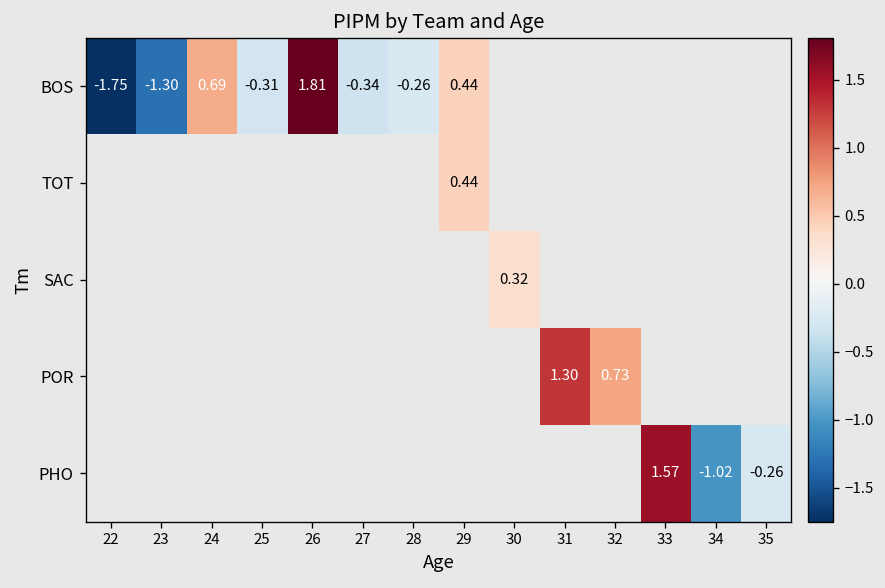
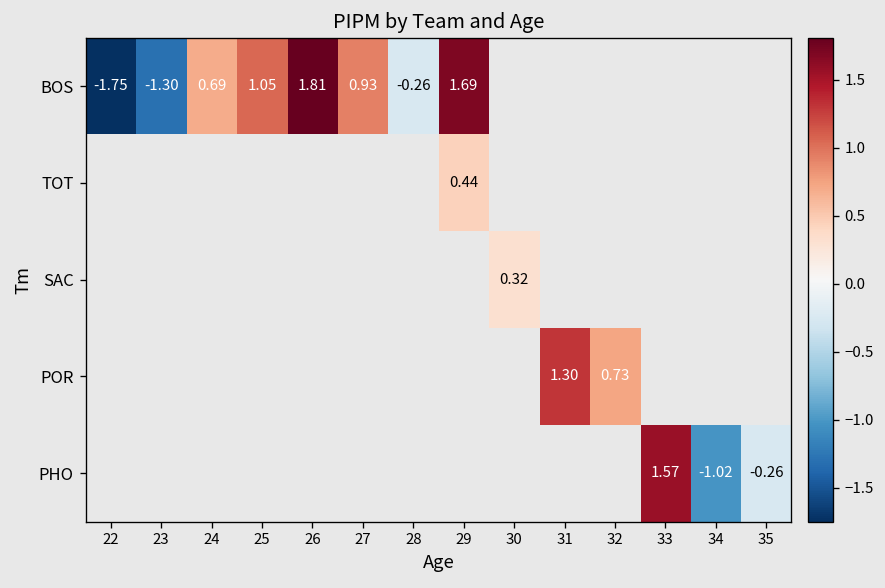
  {
    "BOS": {
      "22": -1.75,
      "23": -1.30,
      "24": 0.69,
-     "25": -0.31,
+     "25": 1.05,
      "26": 1.81,
-     "27": -0.34,
+     "27": 0.93,
      "28": -0.26,
-     "29": 0.44
+     "29": 1.69
    },
    "TOT": {
      "29": 0.44
    },
    "SAC": {
      "30": 0.32
    },
    "POR": {
      "31": 1.30,
      "32": 0.73
    },
    "PHO": {
      "33": 1.57,
      "34": -1.02,
      "35": -0.26
    }
  }
